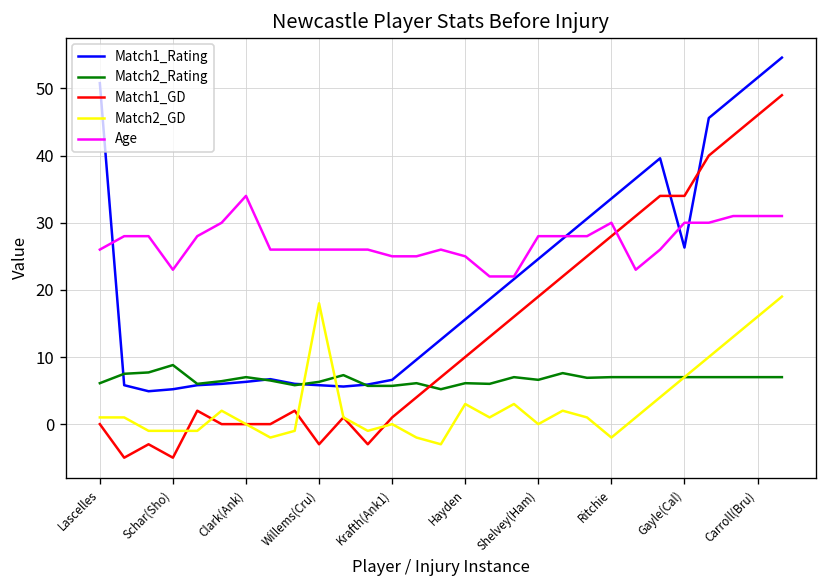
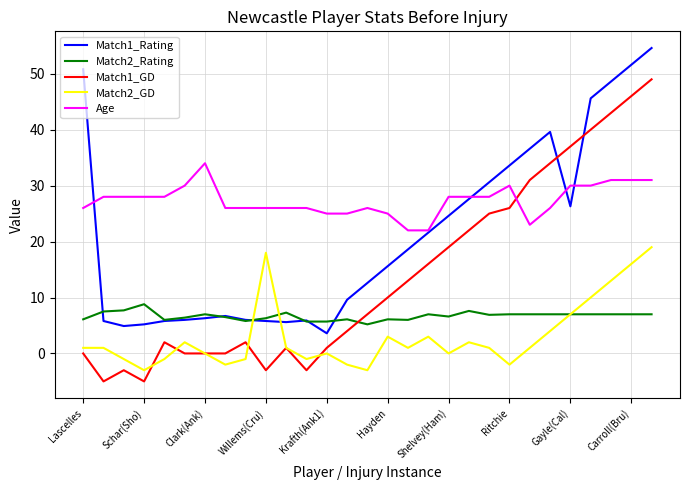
  {
    "Match1_Rating": {
      "Schar(Sho)": 5,
      "Clark(Ank)": 6,
      "Willems(Cru)": 6,
-     "Krafth(Ank1)": 7,
+     "Krafth(Ank1)": 4,
      "Hayden": 16,
      "Shelvey(Ham)": 25,
      "Ritchie": 34,
      "Gayle(Cal)": 26,
      "Carroll(Bru)": 52
    },
    "Match2_Rating": {
      "Lascelles": 6,
      "Schar(Sho)": 9,
      "Clark(Ank)": 7,
      "Willems(Cru)": 6,
      "Krafth(Ank1)": 6,
      "Hayden": 6,
      "Shelvey(Ham)": 7,
      "Ritchie": 7,
      "Carroll(Bru)": 7
    },
    "Match1_GD": {
      "Lascelles": 0,
      "Schar(Sho)": -5,
      "Willems(Cru)": -3,
      "Krafth(Ank1)": 1,
      "Hayden": 10,
      "Shelvey(Ham)": 19,
-     "Ritchie": 28,
-     "Gayle(Cal)": 34,
+     "Ritchie": 26,
+     "Gayle(Cal)": 37,
      "Carroll(Bru)": 46
    },
    "Match2_GD": {
      "Lascelles": 1,
-     "Schar(Sho)": -1,
+     "Schar(Sho)": -3,
      "Willems(Cru)": 18,
      "Krafth(Ank1)": 0,
      "Hayden": 3,
      "Shelvey(Ham)": 0,
      "Ritchie": -2,
      "Carroll(Bru)": 16
    },
    "Age": {
      "Lascelles": 26,
-     "Schar(Sho)": 23,
+     "Schar(Sho)": 28,
      "Clark(Ank)": 34,
      "Willems(Cru)": 26,
      "Krafth(Ank1)": 25,
      "Hayden": 25,
      "Shelvey(Ham)": 28,
      "Ritchie": 30,
      "Gayle(Cal)": 30,
      "Carroll(Bru)": 31
    }
  }
